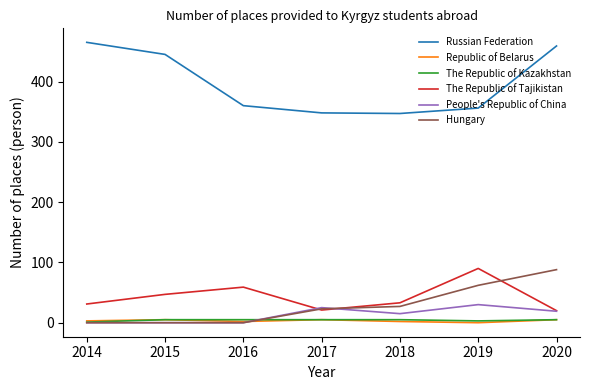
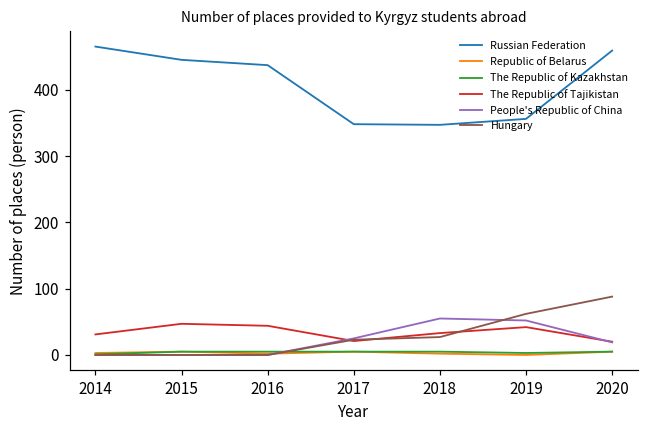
  {
    "Russian Federation": {
      "2014": 470,
      "2015": 450,
-     "2016": 360,
+     "2016": 440,
      "2017": 350,
      "2018": 350,
      "2019": 360,
      "2020": 460
    },
    "The Republic of Tajikistan": {
      "2014": 30,
      "2015": 50,
-     "2016": 60,
+     "2016": 40,
      "2018": 30,
-     "2019": 90
+     "2019": 40
    },
    "People's Republic of China": {
-     "2018": 20,
-     "2019": 30
+     "2018": 60,
+     "2019": 50
    },
    "Hungary": {
      "2018": 30,
      "2019": 60,
      "2020": 90
    }
  }
